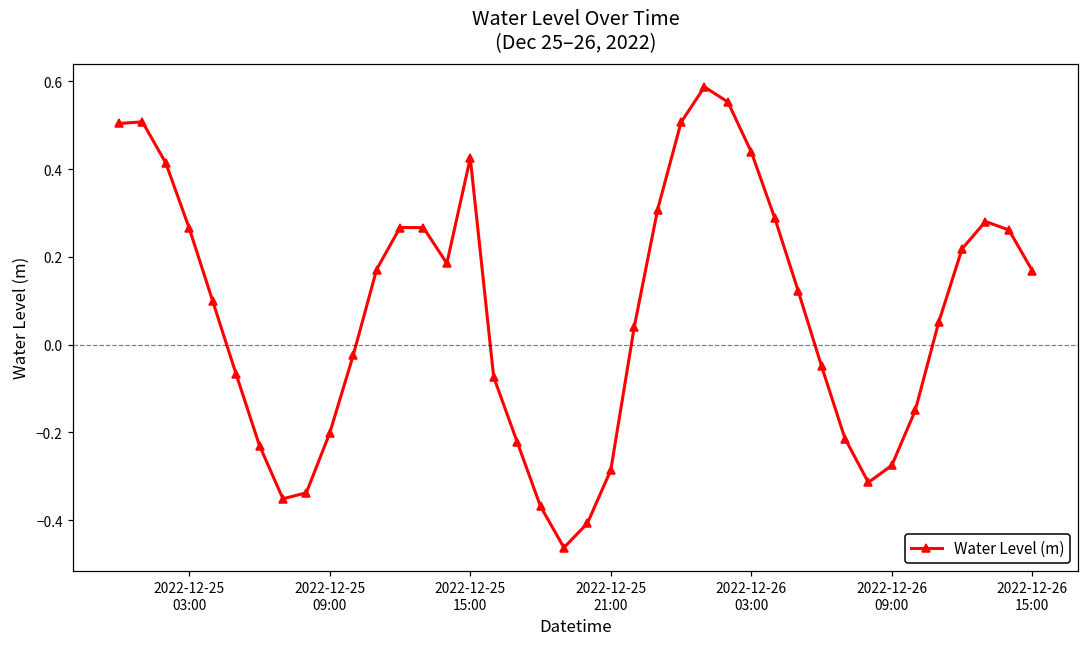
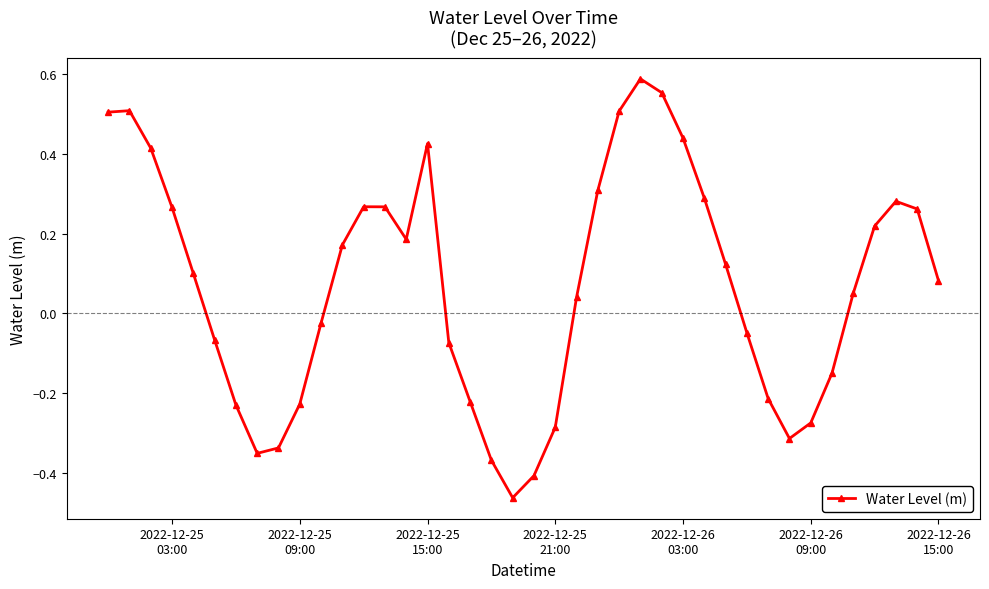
  {
    "2022-12-25 03:00": 0.27,
-   "2022-12-25 09:00": -0.20,
+   "2022-12-25 09:00": -0.23,
    "2022-12-25 15:00": 0.43,
    "2022-12-25 21:00": -0.29,
    "2022-12-26 03:00": 0.44,
    "2022-12-26 09:00": -0.28,
-   "2022-12-26 15:00": 0.17
+   "2022-12-26 15:00": 0.08
  }
